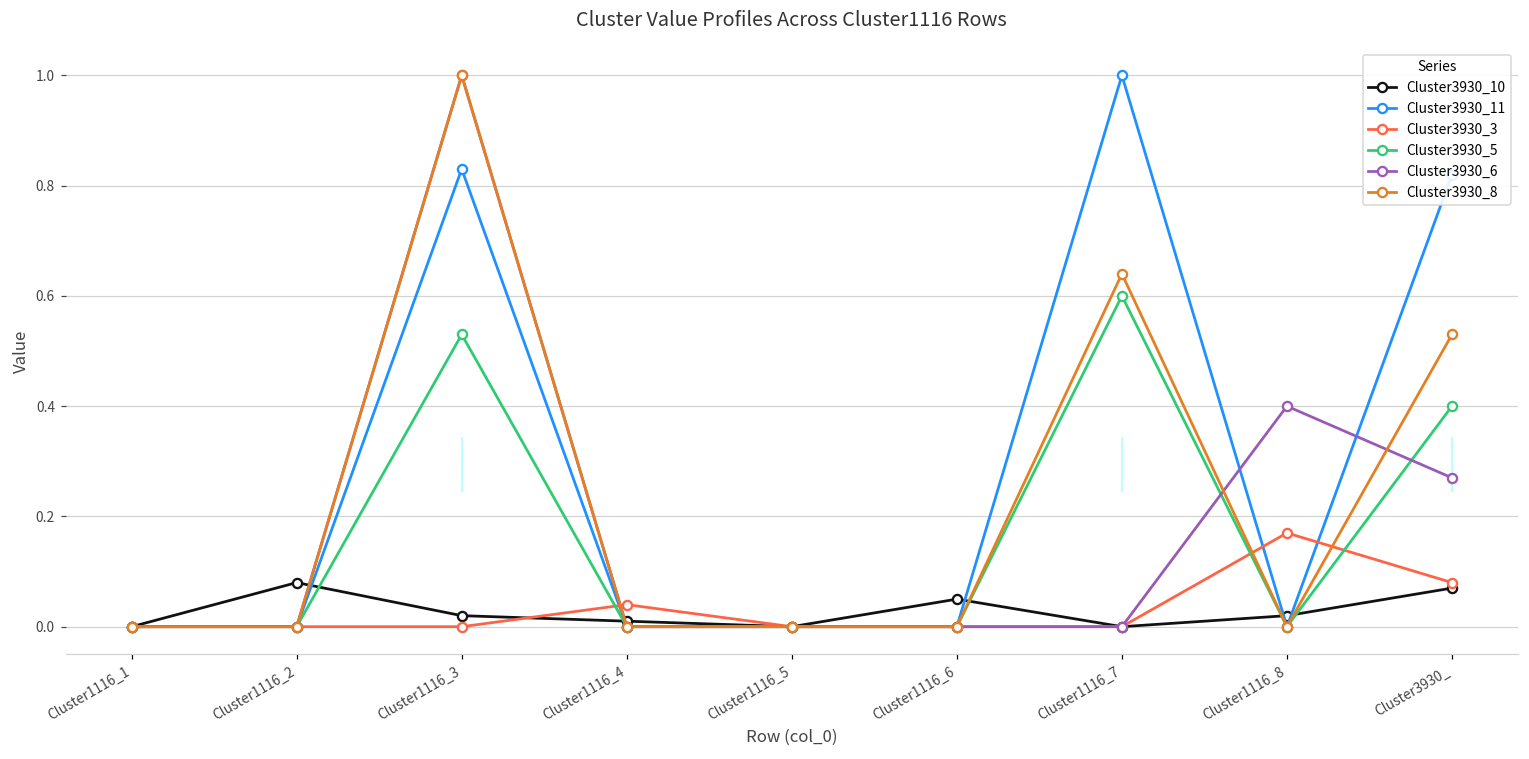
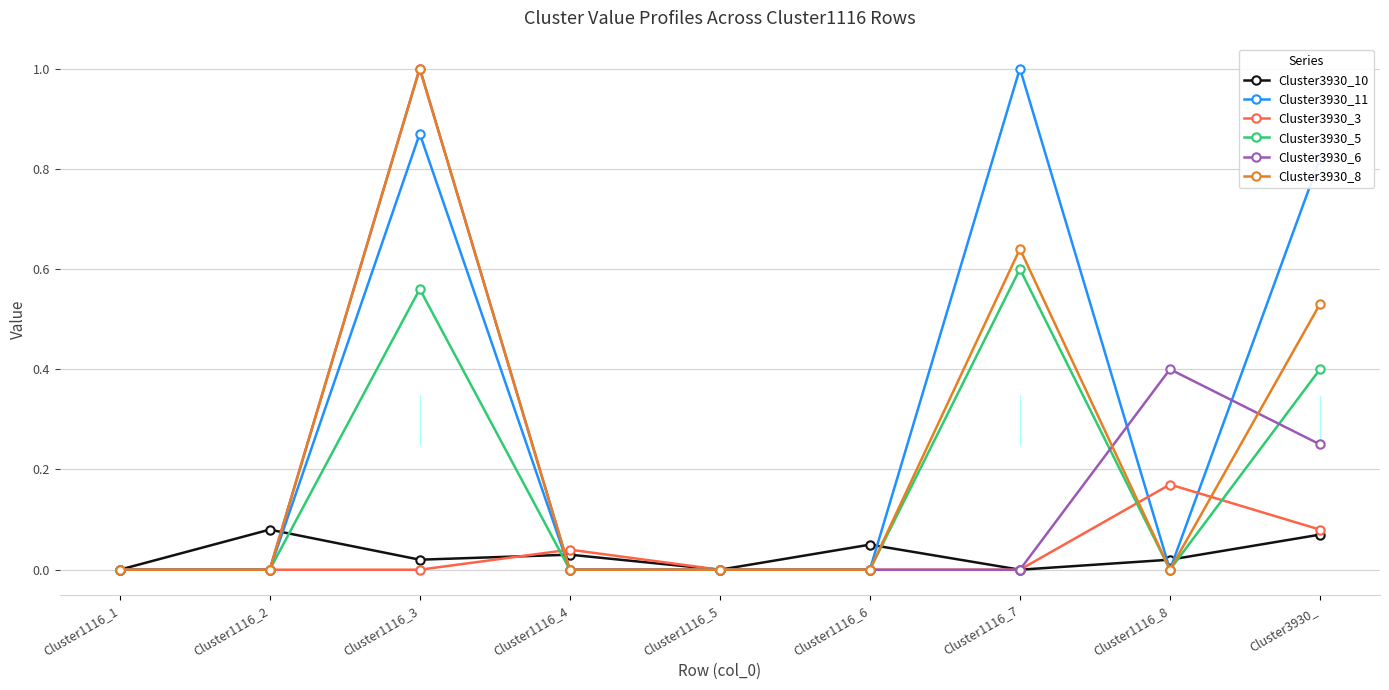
  {
    "Cluster3930_10": {
      "Cluster1116_2": 0.08,
      "Cluster1116_3": 0.02,
-     "Cluster1116_4": 0.01,
+     "Cluster1116_4": 0.03,
      "Cluster1116_6": 0.05,
      "Cluster1116_8": 0.02,
      "Cluster3930_": 0.07
    },
    "Cluster3930_11": {
-     "Cluster1116_3": 0.83,
+     "Cluster1116_3": 0.87,
      "Cluster1116_7": 1.00
    },
    "Cluster3930_5": {
-     "Cluster1116_3": 0.53,
+     "Cluster1116_3": 0.56,
      "Cluster1116_7": 0.60,
      "Cluster3930_": 0.40
    },
    "Cluster3930_6": {
      "Cluster1116_8": 0.40,
-     "Cluster3930_": 0.27
+     "Cluster3930_": 0.25
    }
  }
